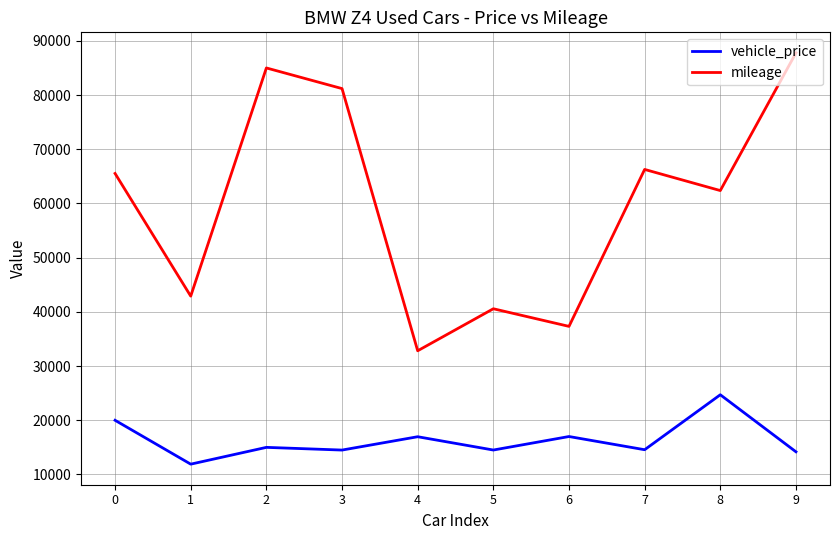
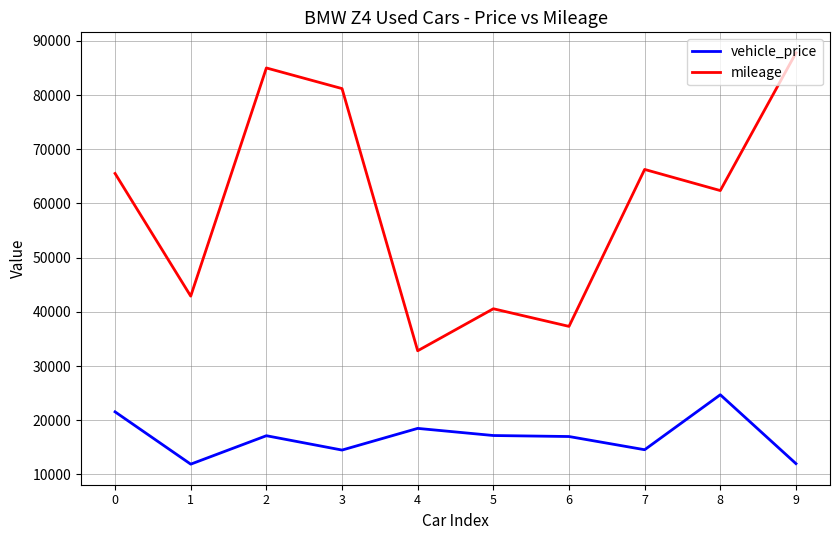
  {
    "vehicle_price": {
-     "0": 20000,
+     "0": 22000,
      "1": 12000,
-     "2": 15000,
+     "2": 17000,
      "3": 15000,
-     "4": 17000,
-     "5": 15000,
+     "4": 19000,
+     "5": 17000,
      "6": 17000,
      "7": 15000,
      "8": 25000,
-     "9": 14000
+     "9": 12000
    },
    "mileage": {
      "0": 66000,
      "1": 43000,
      "2": 85000,
      "3": 81000,
      "4": 33000,
      "5": 41000,
      "6": 37000,
      "7": 66000,
      "8": 62000
    }
  }
